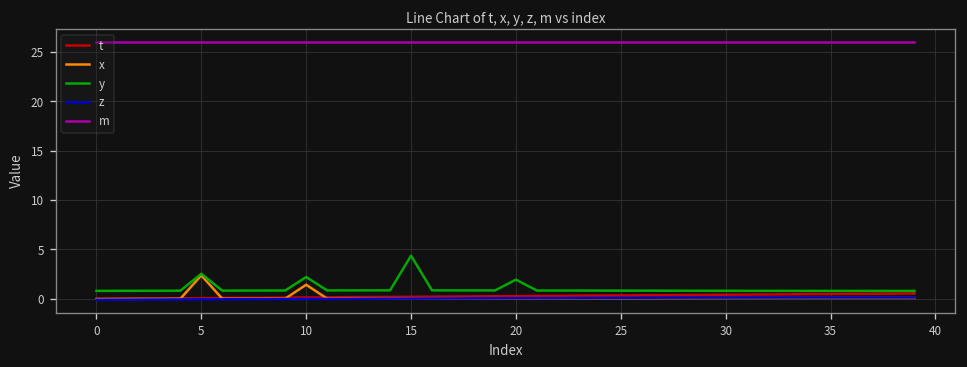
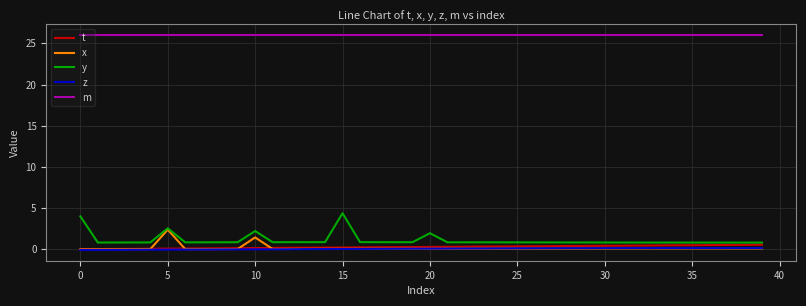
  {
    "t": {
      "35": 0
    },
    "x": {
      "10": 1
    },
    "y": {
-     "0": 1,
+     "0": 4,
      "10": 2,
      "15": 4,
      "20": 2,
      "25": 1,
      "30": 1,
      "35": 1
    },
    "m": {
      "5": 26,
      "10": 26,
      "15": 26,
      "20": 26,
      "25": 26,
      "30": 26,
      "35": 26
    }
  }
